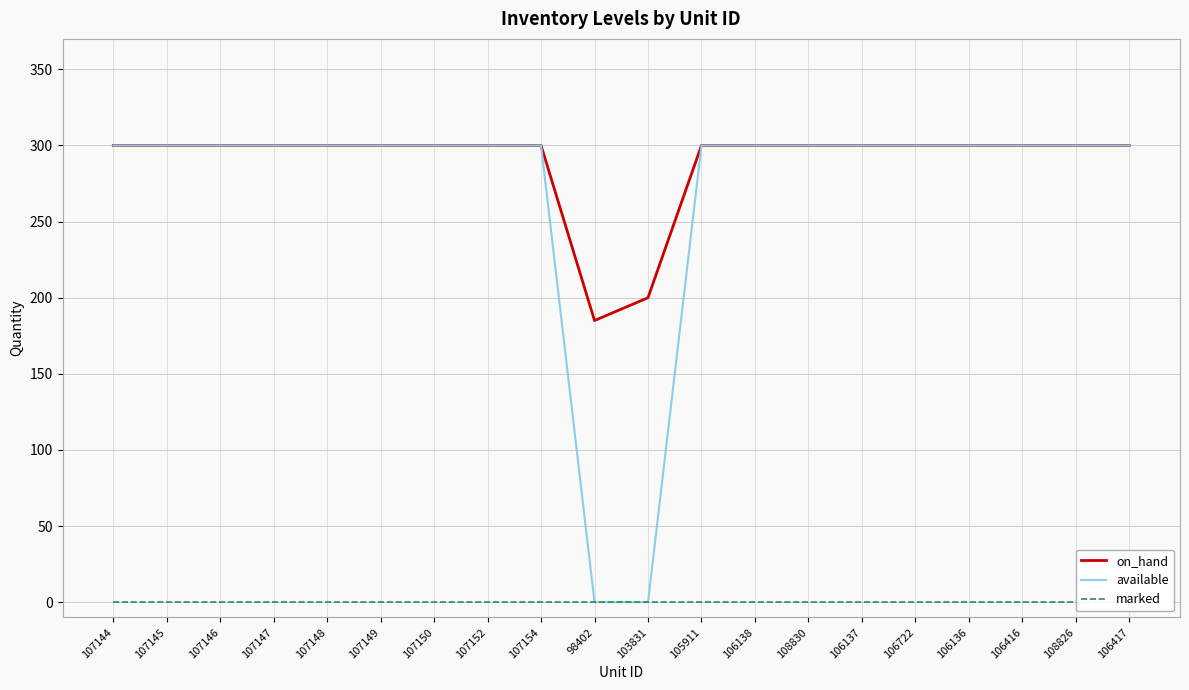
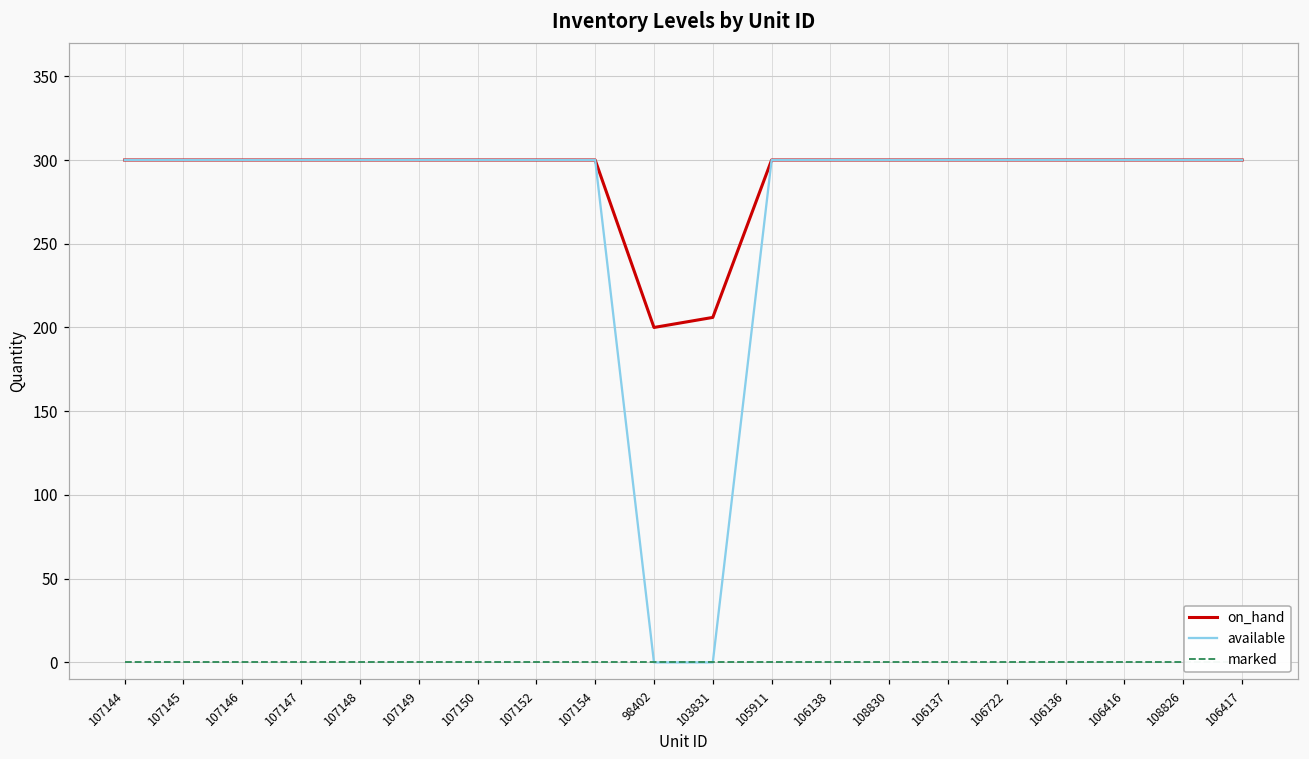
  {
    "on_hand": {
-     "98402": 185,
-     "103831": 200
+     "98402": 200,
+     "103831": 206
    },
    "marked": {
      "107144": 0,
      "107145": 0,
      "107146": 0,
      "107147": 0,
      "107148": 0,
      "107149": 0,
      "107150": 0,
      "107152": 0,
      "107154": 0,
      "105911": 0,
      "106138": 0,
      "108830": 0,
      "106137": 0,
      "106722": 0,
      "106136": 0,
      "106416": 0,
      "108826": 0
    }
  }
